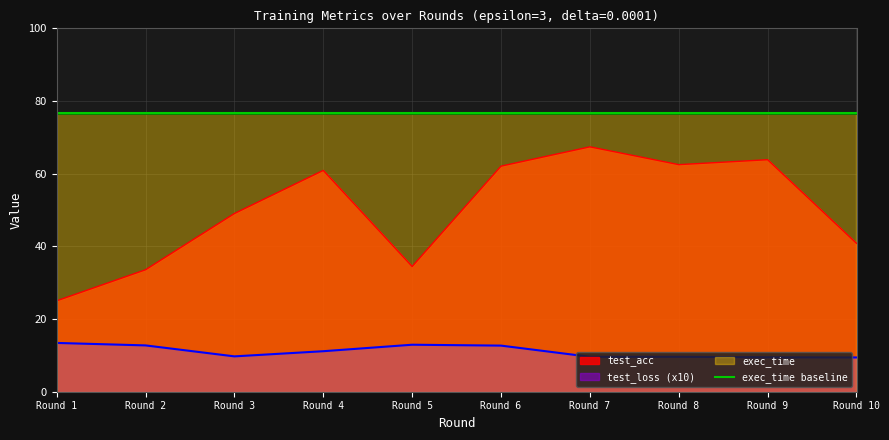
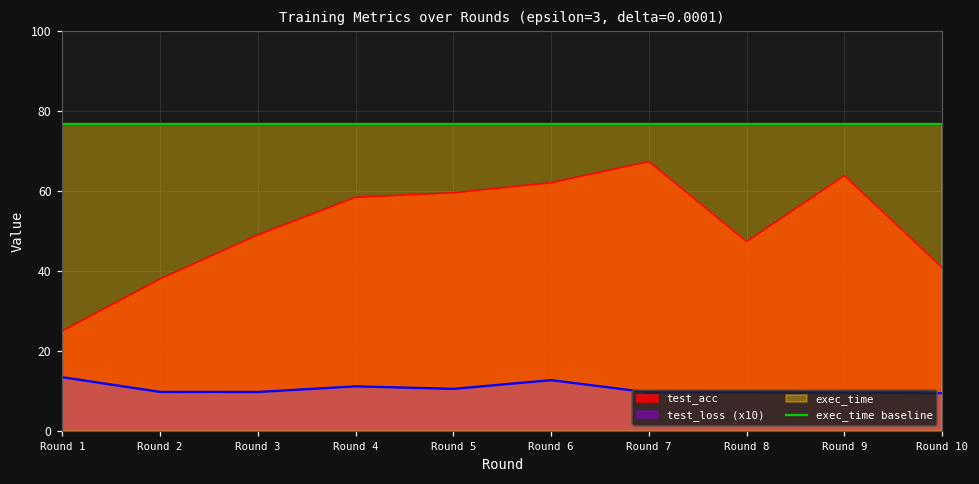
  {
    "test_acc": {
      "Round 1": 25,
-     "Round 2": 34,
+     "Round 2": 38,
      "Round 3": 49,
-     "Round 4": 61,
-     "Round 5": 34,
+     "Round 4": 58,
+     "Round 5": 60,
      "Round 6": 62,
      "Round 7": 67,
-     "Round 8": 62,
+     "Round 8": 47,
      "Round 9": 64,
      "Round 10": 41
    },
    "test_loss (x10)": {
      "Round 1": 13,
-     "Round 2": 13,
+     "Round 2": 10,
      "Round 3": 10,
      "Round 4": 11,
-     "Round 5": 13,
+     "Round 5": 11,
      "Round 6": 13,
      "Round 10": 9
    },
    "exec_time": {
      "Round 1": 77,
      "Round 2": 77,
      "Round 3": 77,
      "Round 4": 77,
      "Round 5": 77,
      "Round 6": 77,
      "Round 7": 77,
      "Round 8": 77,
      "Round 9": 77,
      "Round 10": 77
    }
  }
